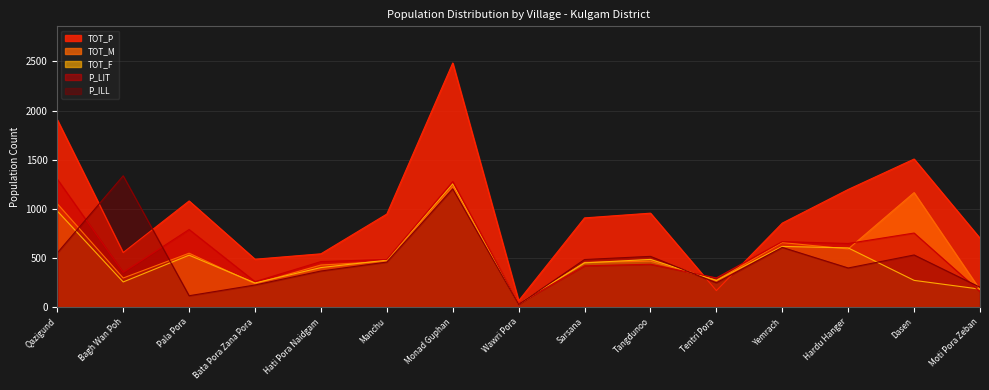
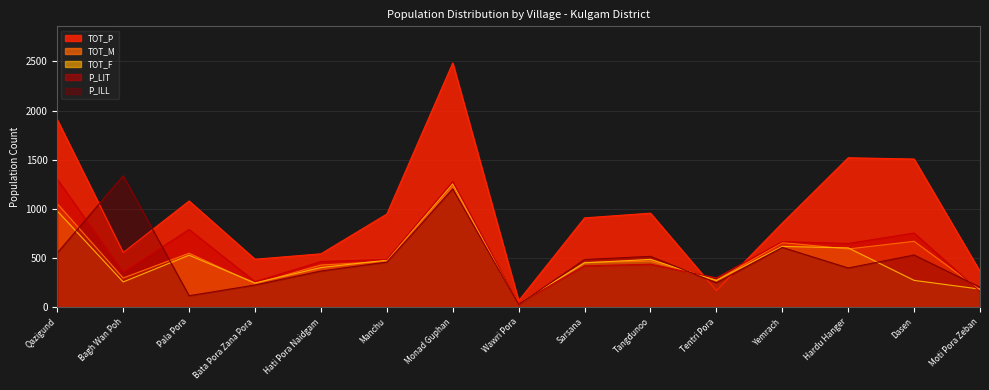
  {
    "TOT_P": {
      "Qazigund": 1900,
      "Bagh Wan Poh": 600,
      "Pala Pora": 1100,
      "Bata Pora Zana Pora": 500,
      "Hati Pora Naidgam": 500,
      "Manchu": 900,
      "Monad Guphan": 2500,
      "Wawri Pora": 100,
      "Sarsana": 900,
      "Tangdunoo": 1000,
      "Tentri Pora": 200,
      "Yemrach": 900,
-     "Hardu Hanger": 1200,
+     "Hardu Hanger": 1500,
      "Dasen": 1500,
-     "Moti Pora Zeban": 700
+     "Moti Pora Zeban": 400
    },
    "TOT_M": {
      "Qazigund": 1100,
      "Bagh Wan Poh": 300,
      "Hati Pora Naidgam": 400,
-     "Dasen": 1200
+     "Dasen": 700
    },
    "TOT_F": {
      "Qazigund": 1000,
      "Bagh Wan Poh": 300,
      "Hati Pora Naidgam": 400,
      "Dasen": 300
    },
    "P_LIT": {
      "Qazigund": 1300,
      "Bagh Wan Poh": 400,
      "Pala Pora": 800,
      "Hati Pora Naidgam": 500,
      "Sarsana": 400,
      "Tangdunoo": 400,
      "Hardu Hanger": 700,
      "Dasen": 800
    },
    "P_ILL": {
      "Qazigund": 600,
      "Bagh Wan Poh": 1300,
      "Pala Pora": 100,
      "Hati Pora Naidgam": 400,
      "Sarsana": 500,
      "Tangdunoo": 500,
      "Hardu Hanger": 400,
      "Dasen": 500
    }
  }
